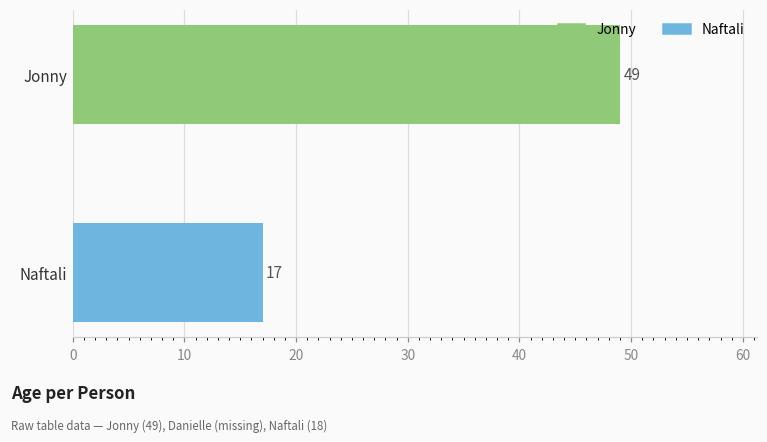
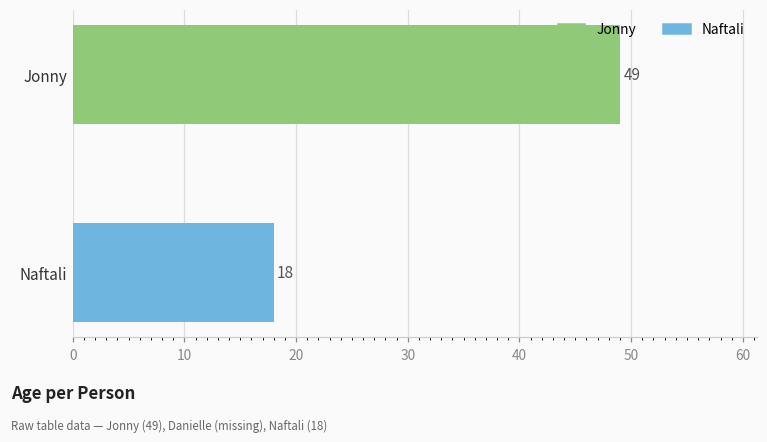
  {
    "Jonny": 49,
-   "Naftali": 17
+   "Naftali": 18
  }
